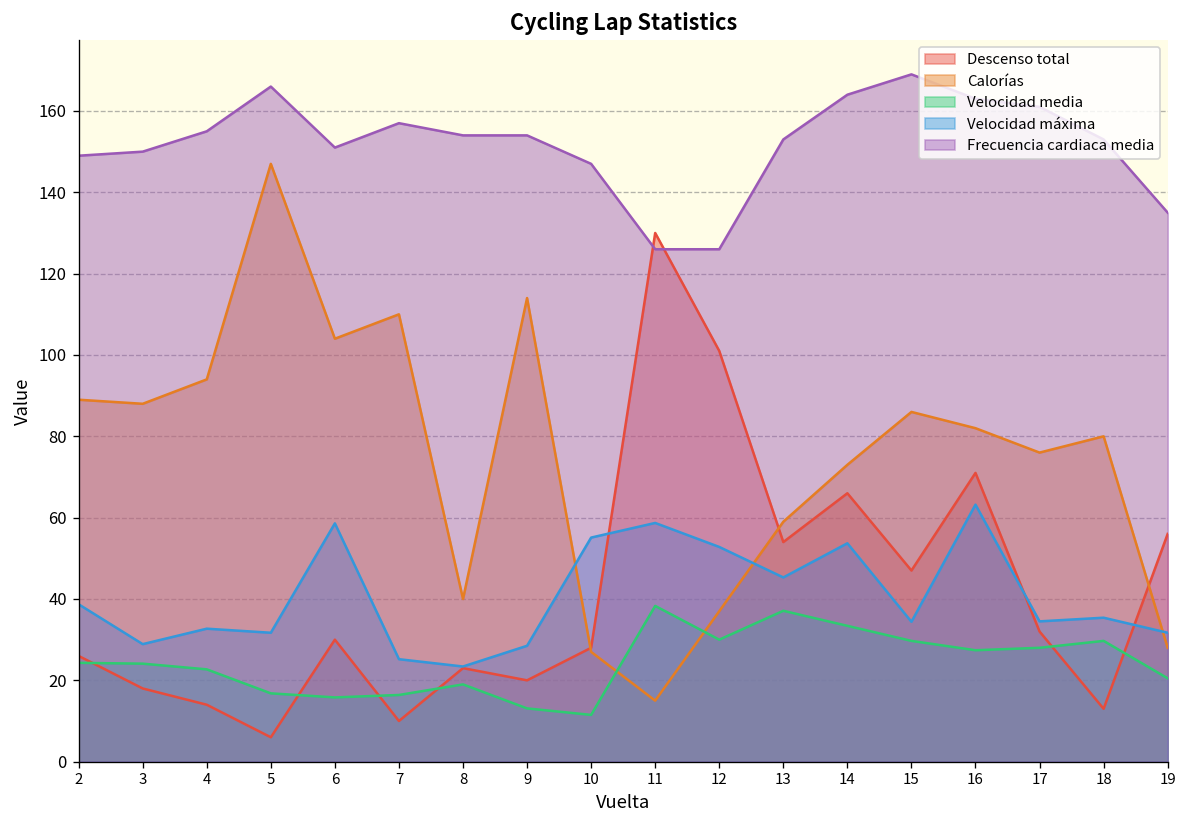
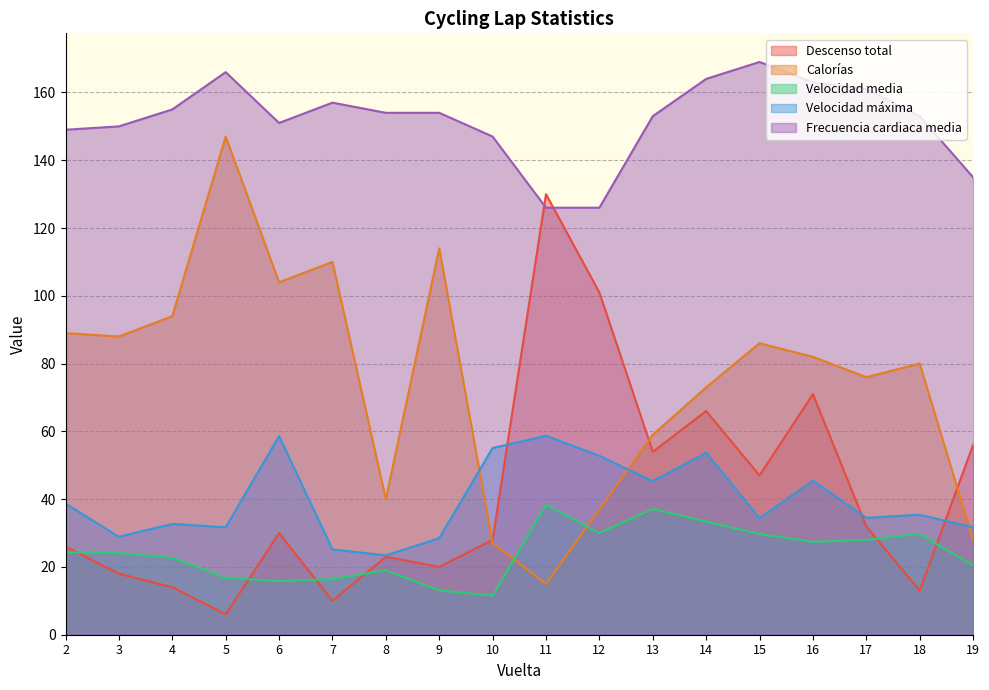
  {
    "Velocidad media": {
      "2": 24,
      "3": 24,
      "4": 23,
      "5": 17,
      "6": 16,
      "7": 16,
      "8": 19,
      "9": 13,
      "10": 12,
      "11": 38,
      "12": 30,
      "13": 37,
      "14": 33,
      "15": 30,
      "16": 27,
      "17": 28,
      "18": 30,
      "19": 21
    },
    "Velocidad máxima": {
      "2": 39,
      "3": 29,
      "4": 33,
      "5": 32,
      "6": 59,
      "7": 25,
      "9": 29,
      "10": 55,
      "11": 59,
      "12": 53,
      "13": 45,
      "14": 54,
      "15": 34,
-     "16": 63,
+     "16": 45,
      "17": 35,
      "18": 35,
      "19": 32
    },
    "Frecuencia cardiaca media": {
      "2": 149,
      "3": 150,
      "4": 155,
      "5": 166,
      "6": 151,
      "7": 157,
      "8": 154,
      "9": 154,
      "10": 147,
      "11": 126,
      "12": 126,
      "13": 153,
      "14": 164,
      "15": 169,
      "19": 135
    }
  }
